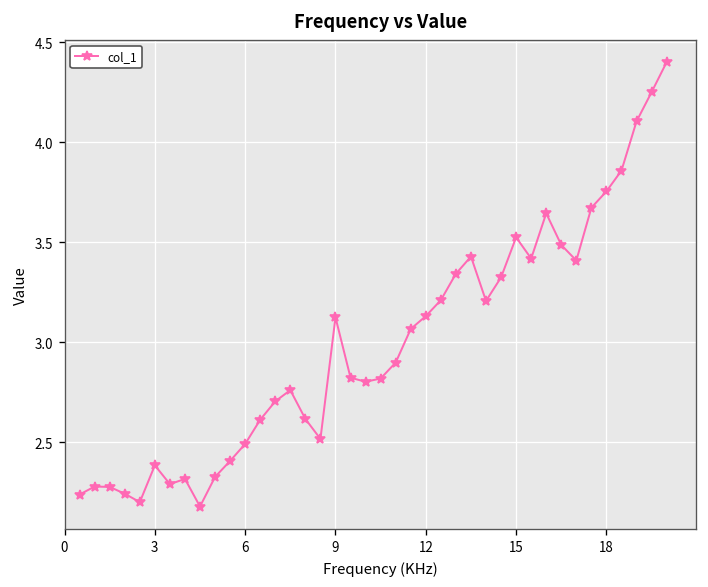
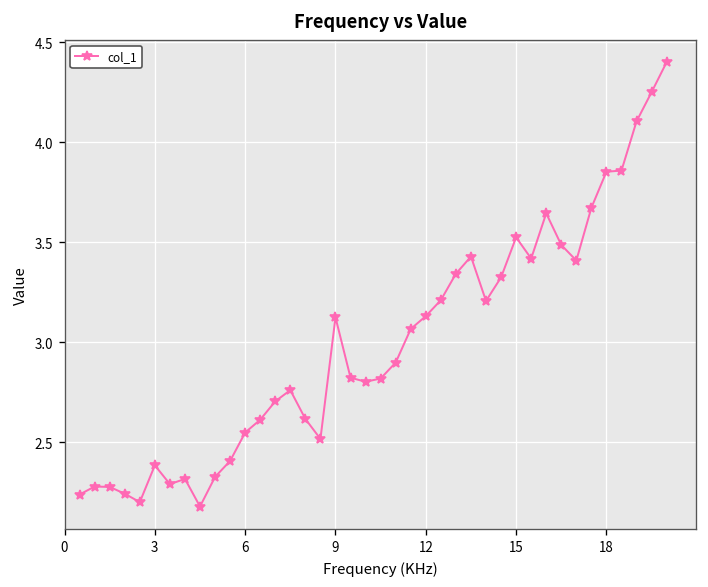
  {
    "3": 2.38,
-   "6": 2.49,
+   "6": 2.55,
    "9": 3.12,
    "12": 3.13,
    "15": 3.52,
-   "18": 3.75
+   "18": 3.85
  }
